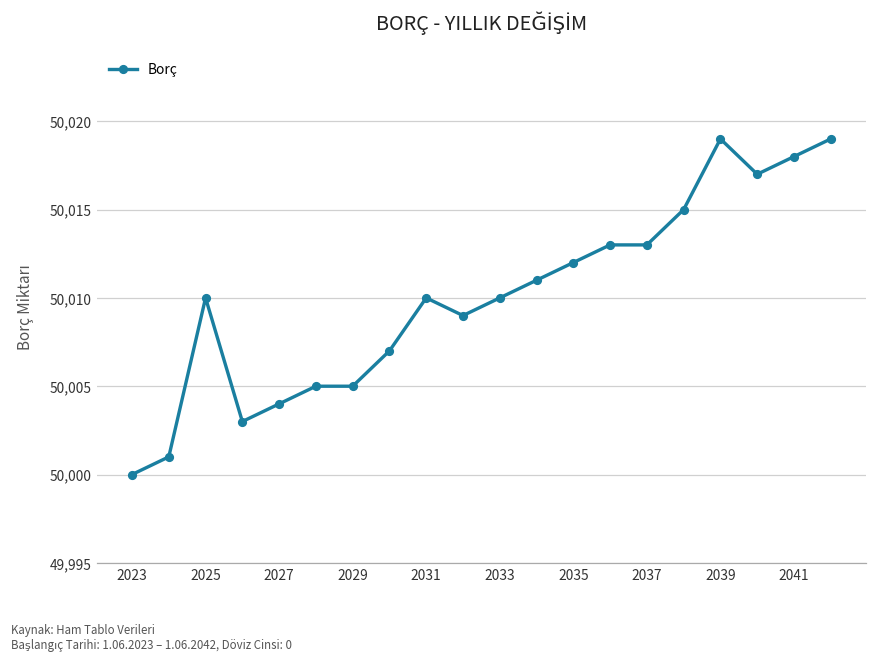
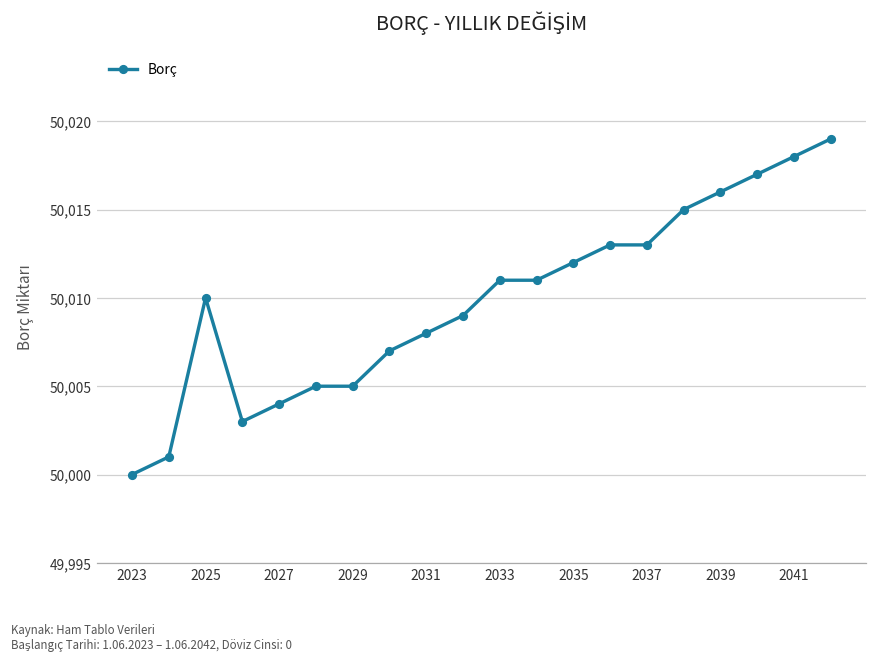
  {
    "2023": "50,000",
    "2025": "50,010",
    "2027": "50,004",
    "2029": "50,005",
-   "2031": "50,010",
-   "2033": "50,010",
+   "2031": "50,008",
+   "2033": "50,011",
    "2035": "50,012",
    "2037": "50,013",
-   "2039": "50,019",
+   "2039": "50,016",
    "2041": "50,018"
  }
